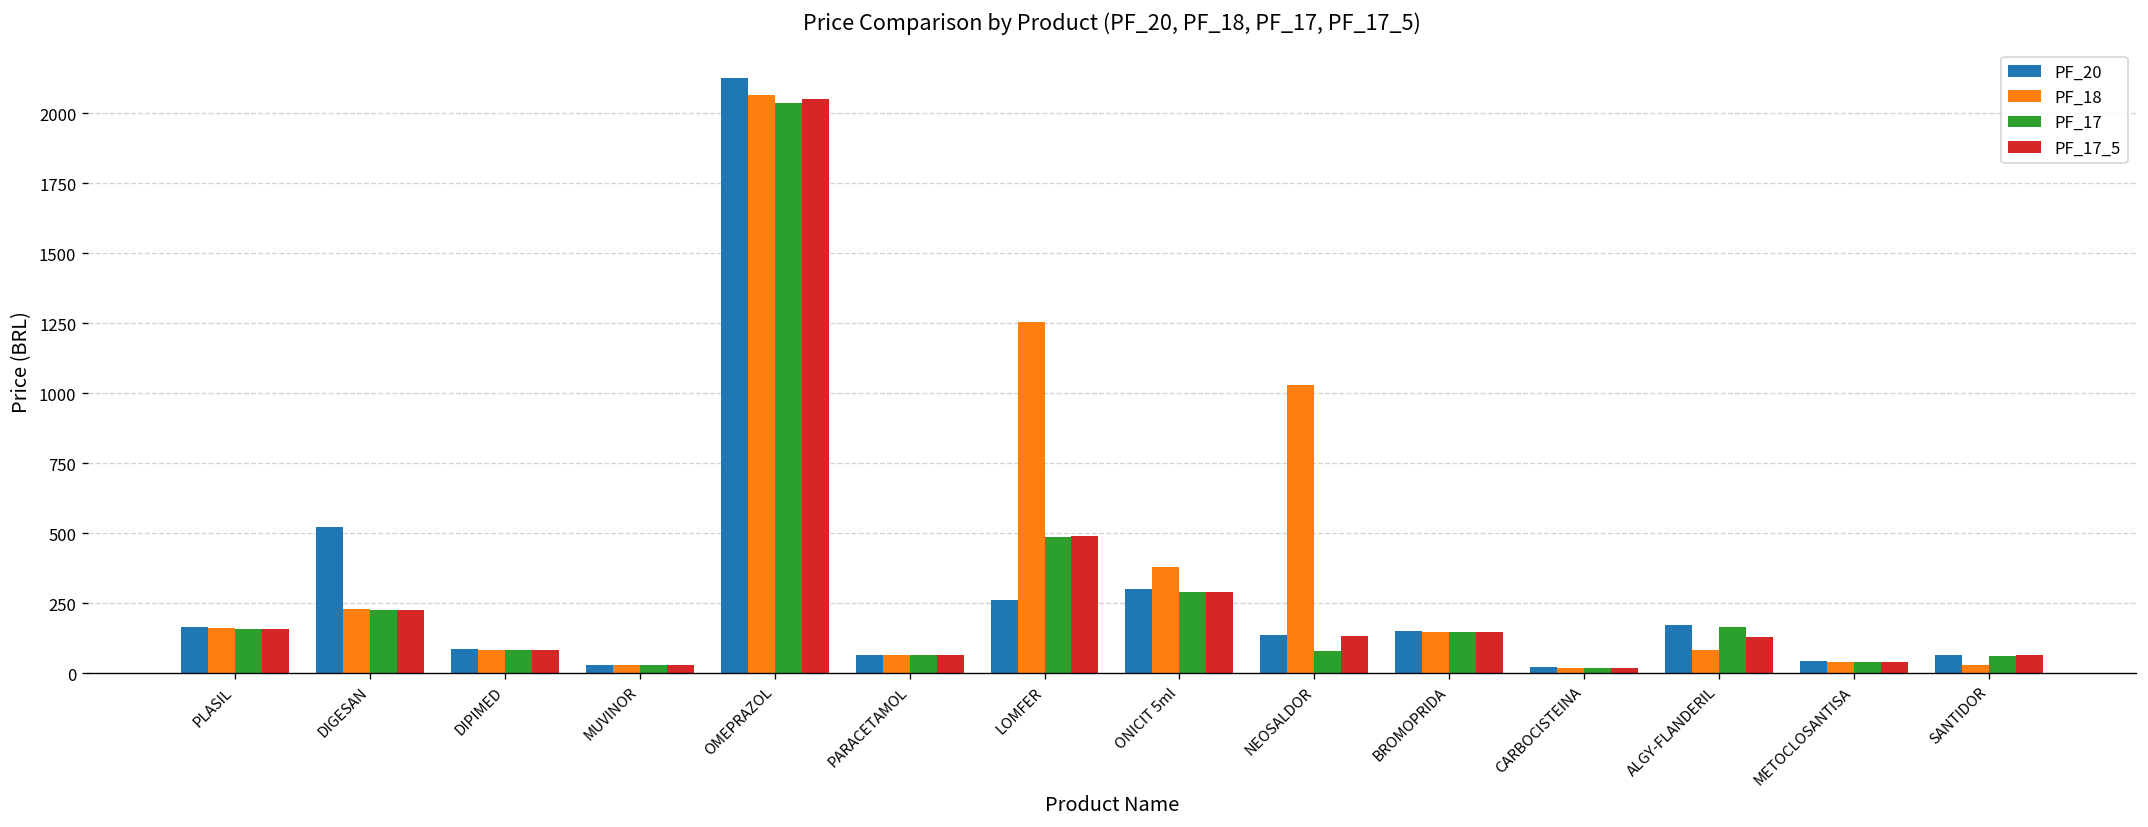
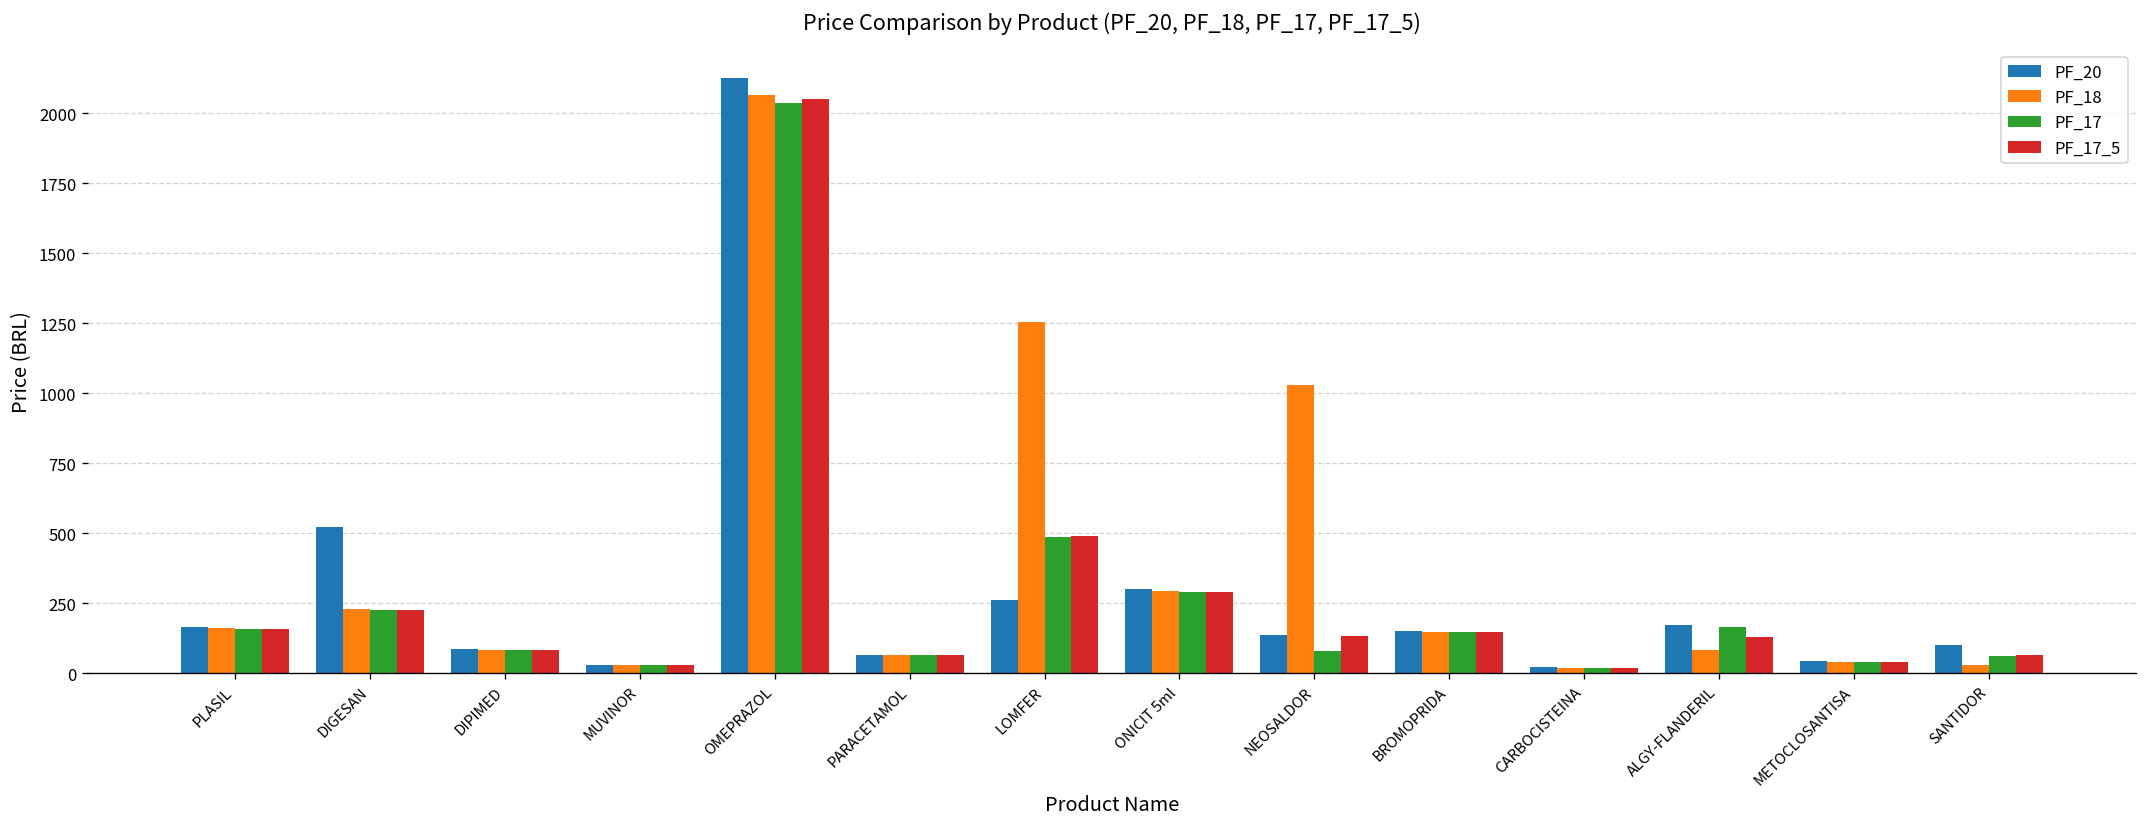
  {
    "PF_20": {
      "PLASIL": 170,
      "DIGESAN": 520,
      "DIPIMED": 90,
      "MUVINOR": 30,
      "OMEPRAZOL": 2130,
      "PARACETAMOL": 70,
      "LOMFER": 260,
      "ONICIT 5ml": 300,
      "NEOSALDOR": 140,
      "BROMOPRIDA": 150,
      "CARBOCISTEINA": 20,
      "ALGY-FLANDERIL": 170,
      "METOCLOSANTISA": 40,
-     "SANTIDOR": 70
+     "SANTIDOR": 100
    },
    "PF_18": {
      "PLASIL": 160,
      "DIGESAN": 230,
      "DIPIMED": 80,
      "MUVINOR": 30,
      "OMEPRAZOL": 2070,
      "PARACETAMOL": 60,
      "LOMFER": 1250,
-     "ONICIT 5ml": 380,
+     "ONICIT 5ml": 290,
      "NEOSALDOR": 1030,
      "BROMOPRIDA": 150,
      "CARBOCISTEINA": 20,
      "ALGY-FLANDERIL": 80,
      "METOCLOSANTISA": 40,
      "SANTIDOR": 30
    },
    "PF_17": {
      "PLASIL": 160,
      "DIGESAN": 220,
      "DIPIMED": 80,
      "MUVINOR": 30,
      "OMEPRAZOL": 2040,
      "PARACETAMOL": 60,
      "LOMFER": 490,
      "ONICIT 5ml": 290,
      "NEOSALDOR": 80,
      "BROMOPRIDA": 150,
      "CARBOCISTEINA": 20,
      "ALGY-FLANDERIL": 170,
      "METOCLOSANTISA": 40,
      "SANTIDOR": 60
    },
    "PF_17_5": {
      "PLASIL": 160,
      "DIGESAN": 230,
      "DIPIMED": 80,
      "MUVINOR": 30,
      "OMEPRAZOL": 2050,
      "PARACETAMOL": 60,
      "LOMFER": 490,
      "ONICIT 5ml": 290,
      "NEOSALDOR": 130,
      "BROMOPRIDA": 150,
      "CARBOCISTEINA": 20,
      "ALGY-FLANDERIL": 130,
      "METOCLOSANTISA": 40,
      "SANTIDOR": 60
    }
  }
